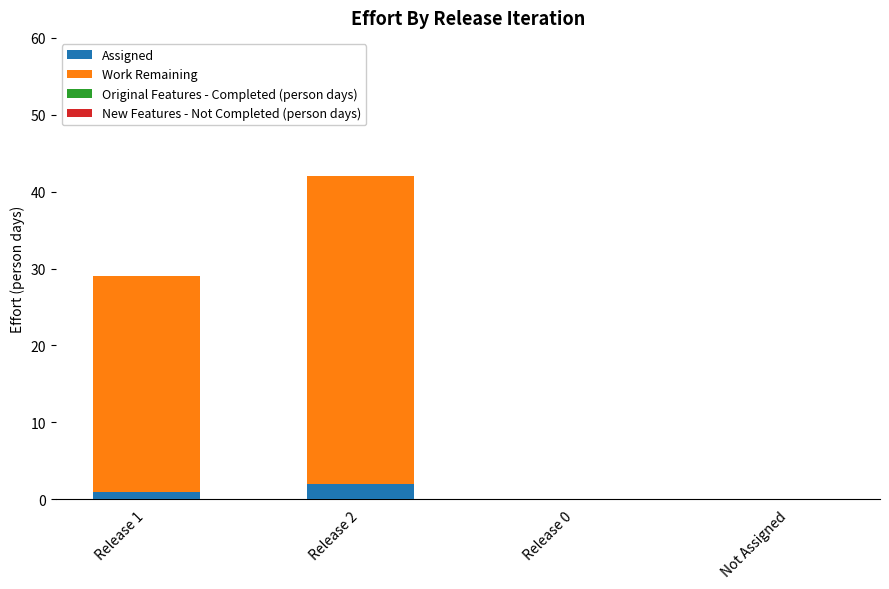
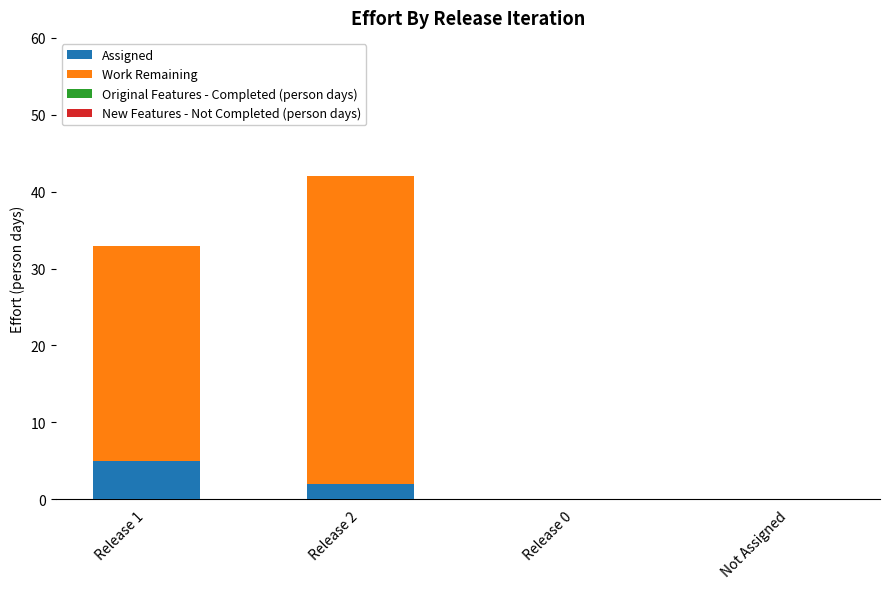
  {
    "Assigned": {
-     "Release 1": 1,
+     "Release 1": 5,
      "Release 2": 2,
      "Release 0": 0,
      "Not Assigned": 0
    },
    "New Features - Not Completed (person days)": {
      "Release 0": 0,
      "Not Assigned": 0
    }
  }
